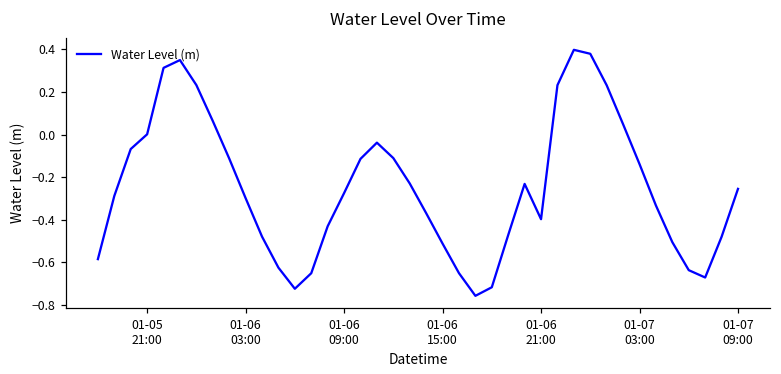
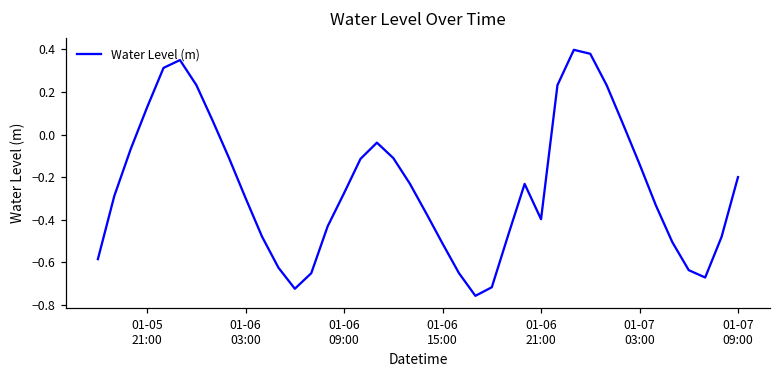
  {
-   "01-05 21:00": 0.00,
+   "01-05 21:00": 0.13,
    "01-06 03:00": -0.30,
    "01-06 09:00": -0.27,
    "01-06 15:00": -0.51,
    "01-06 21:00": -0.40,
    "01-07 03:00": -0.14,
-   "01-07 09:00": -0.25
+   "01-07 09:00": -0.20
  }
